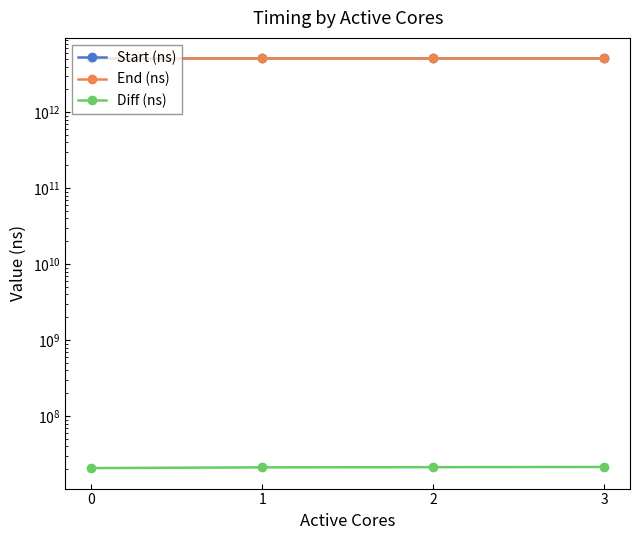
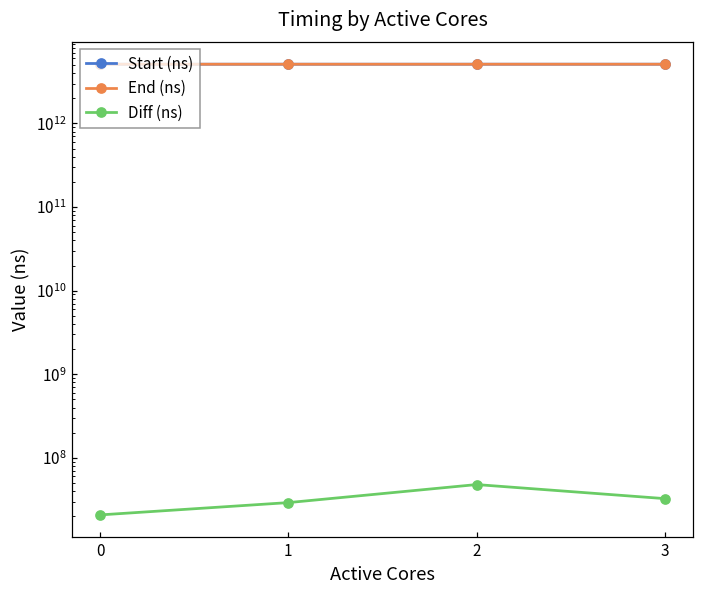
  {
    "End (ns)": {
      "1": 5000000000000,
      "2": 5000000000000,
      "3": 5000000000000
    },
    "Diff (ns)": {
      "0": 21000000,
-     "1": 21000000,
-     "2": 21000000,
-     "3": 22000000
+     "1": 29000000,
+     "2": 50000000,
+     "3": 33000000
    }
  }
